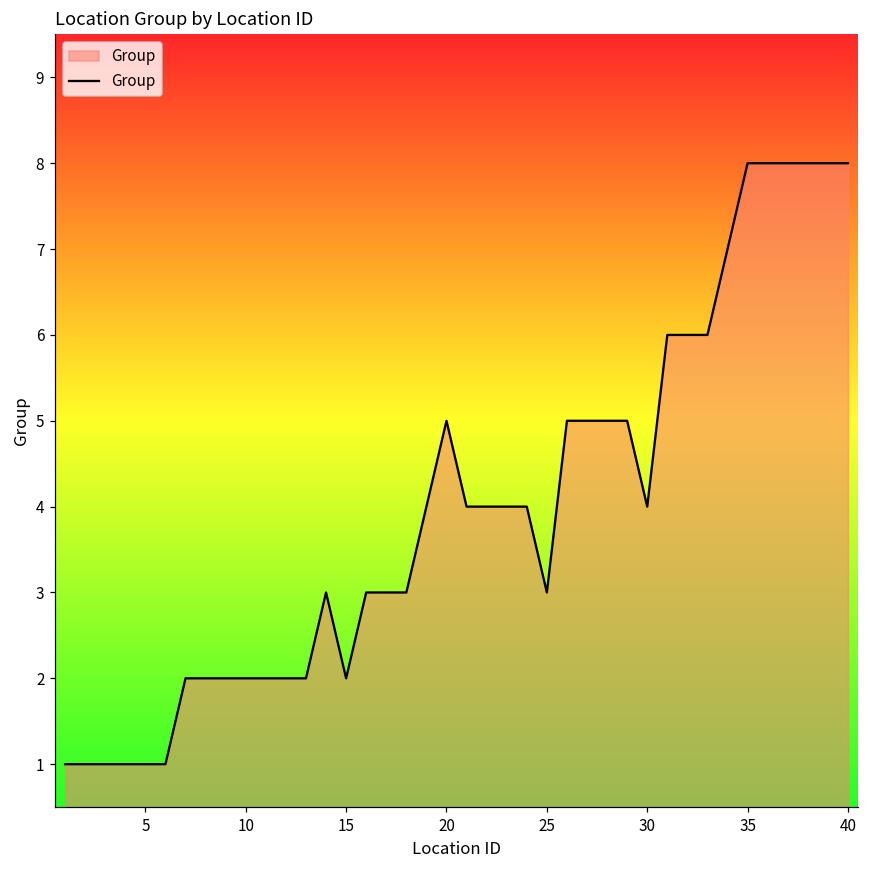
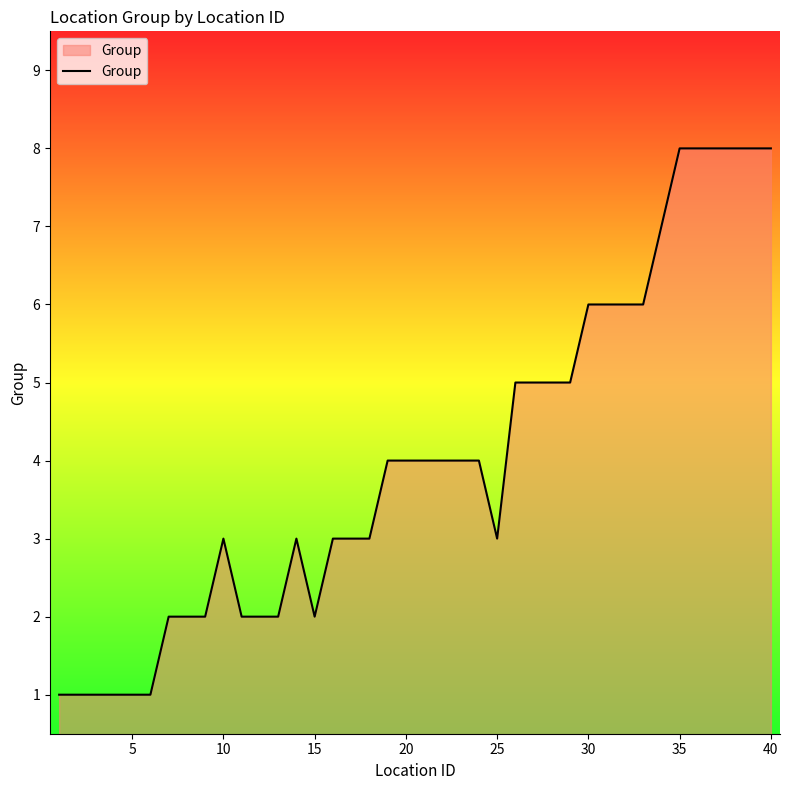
  {
    "5": 1,
-   "10": 2,
+   "10": 3,
    "15": 2,
-   "20": 5,
+   "20": 4,
    "25": 3,
-   "30": 4,
+   "30": 6,
    "35": 8,
    "40": 8
  }
